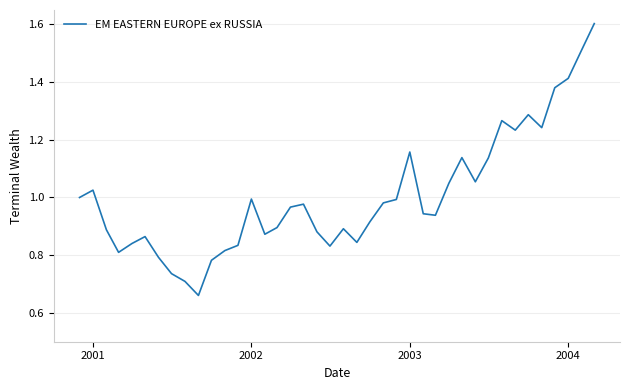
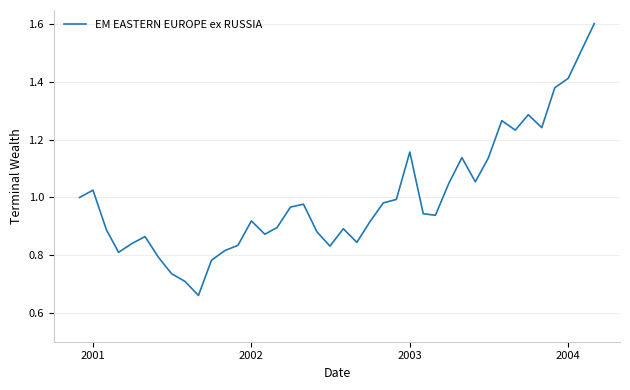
  {
    "2001": 1.03,
-   "2002": 0.99,
+   "2002": 0.92,
    "2003": 1.16,
    "2004": 1.41
  }
